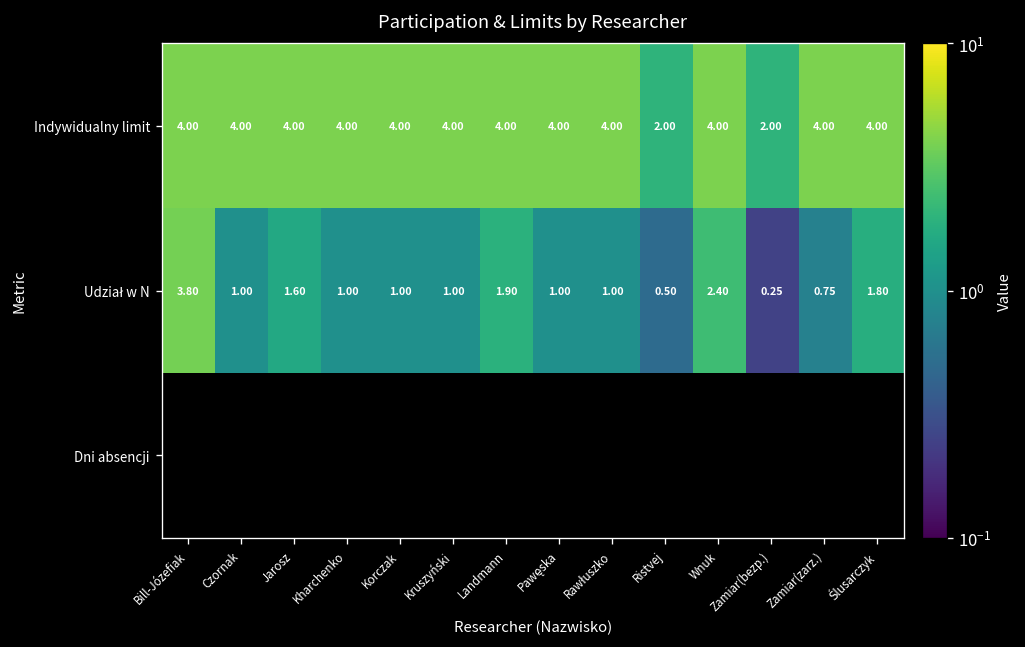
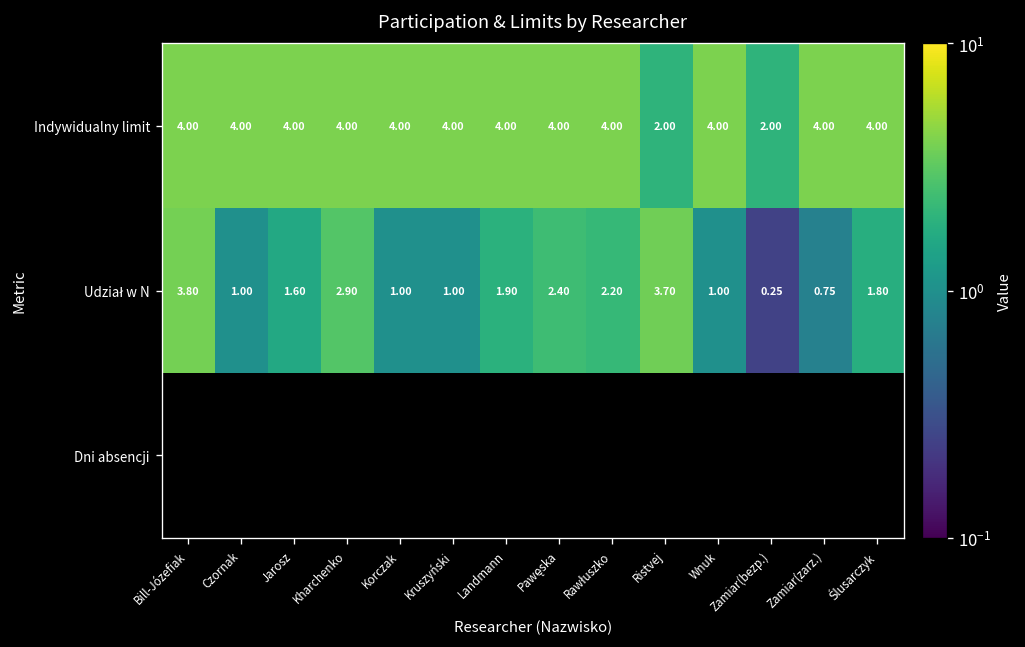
  {
    "Indywidualny limit": {
      "Bill-Józefiak": 4.00,
      "Czornak": 4.00,
      "Jarosz": 4.00,
      "Kharchenko": 4.00,
      "Korczak": 4.00,
      "Kruszyński": 4.00,
      "Landmann": 4.00,
      "Pawęska": 4.00,
      "Rawłuszko": 4.00,
      "Ristvej": 2.00,
      "Wnuk": 4.00,
      "Zamiar(bezp.)": 2.00,
      "Zamiar(zarz.)": 4.00,
      "Ślusarczyk": 4.00
    },
    "Udział w N": {
      "Bill-Józefiak": 3.80,
      "Czornak": 1.00,
      "Jarosz": 1.60,
-     "Kharchenko": 1.00,
+     "Kharchenko": 2.90,
      "Korczak": 1.00,
      "Kruszyński": 1.00,
      "Landmann": 1.90,
-     "Pawęska": 1.00,
-     "Rawłuszko": 1.00,
-     "Ristvej": 0.50,
-     "Wnuk": 2.40,
+     "Pawęska": 2.40,
+     "Rawłuszko": 2.20,
+     "Ristvej": 3.70,
+     "Wnuk": 1.00,
      "Zamiar(bezp.)": 0.25,
      "Zamiar(zarz.)": 0.75,
      "Ślusarczyk": 1.80
    }
  }
